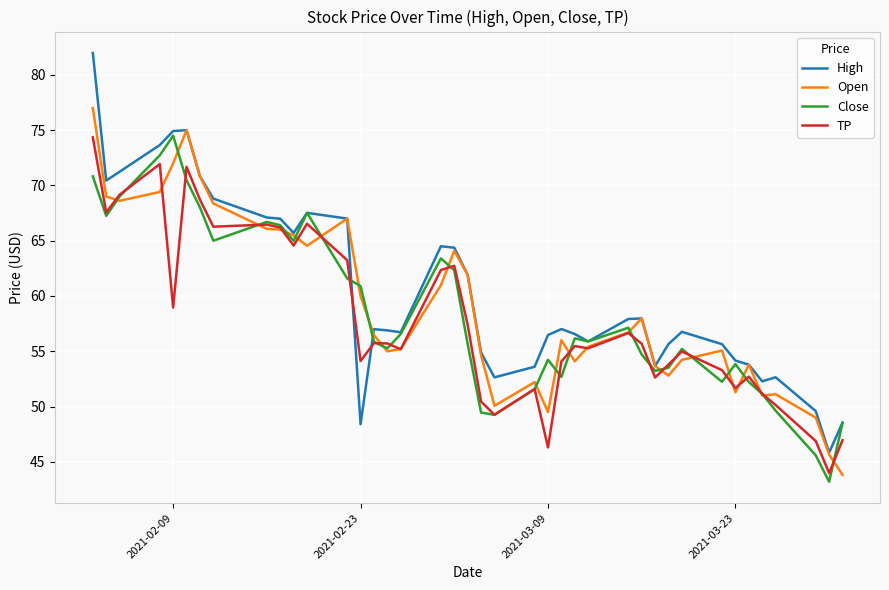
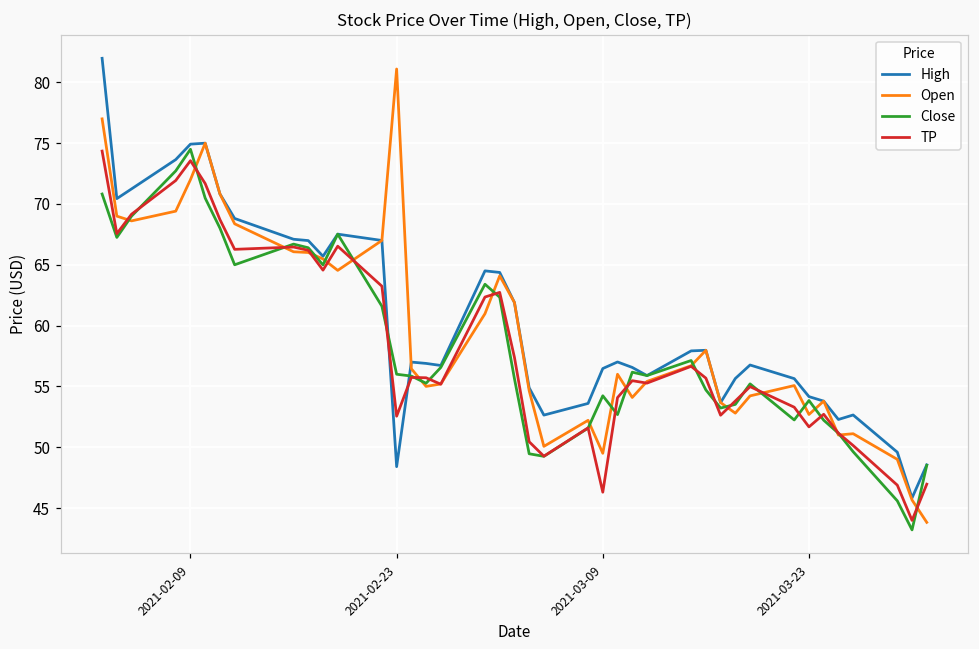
  {
    "High": {
      "2021-02-09": 74.9,
      "2021-02-23": 48.4,
      "2021-03-09": 56.5,
      "2021-03-23": 54.2
    },
    "Open": {
      "2021-02-09": 72.0,
-     "2021-02-23": 60.0,
+     "2021-02-23": 81.1,
      "2021-03-09": 49.5,
-     "2021-03-23": 51.3
+     "2021-03-23": 52.7
    },
    "Close": {
      "2021-02-09": 74.5,
-     "2021-02-23": 60.9,
+     "2021-02-23": 56.0,
      "2021-03-09": 54.2,
      "2021-03-23": 53.8
    },
    "TP": {
-     "2021-02-09": 59.0,
-     "2021-02-23": 54.1,
+     "2021-02-09": 73.6,
+     "2021-02-23": 52.6,
      "2021-03-09": 46.3,
      "2021-03-23": 51.7
    }
  }
